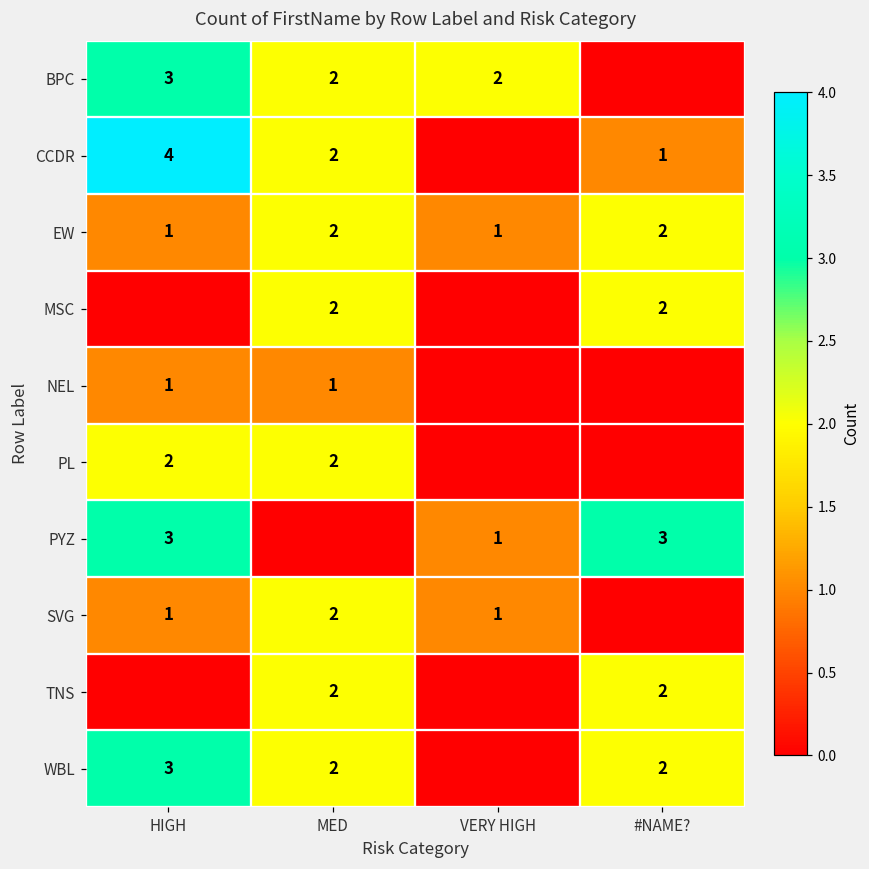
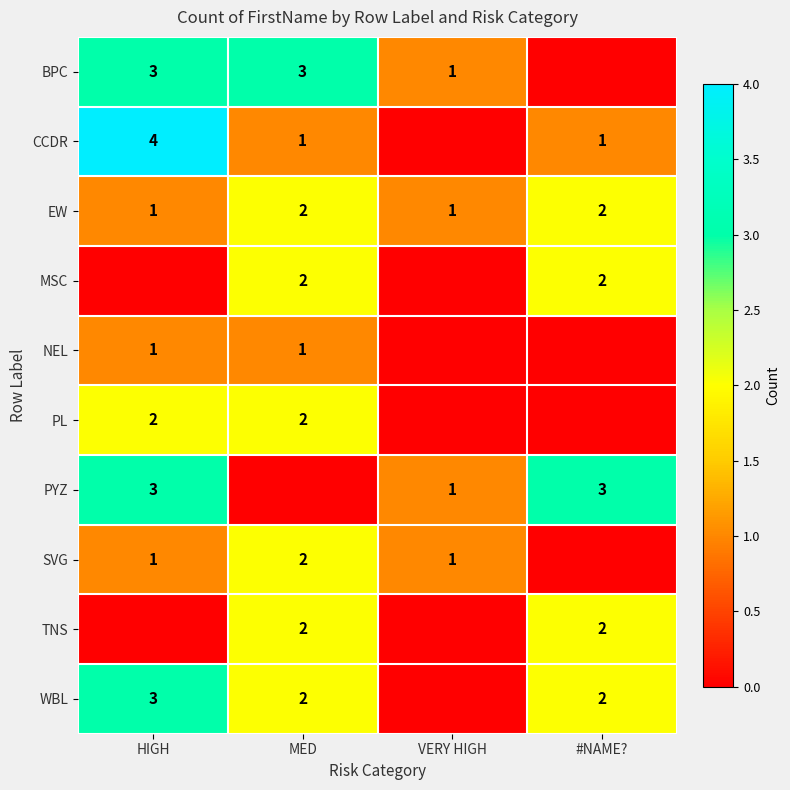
  {
    "BPC": {
      "HIGH": 3,
-     "MED": 2,
-     "VERY HIGH": 2
+     "MED": 3,
+     "VERY HIGH": 1
    },
    "CCDR": {
      "HIGH": 4,
-     "MED": 2,
+     "MED": 1,
      "#NAME?": 1
    },
    "EW": {
      "HIGH": 1,
      "MED": 2,
      "VERY HIGH": 1,
      "#NAME?": 2
    },
    "MSC": {
      "MED": 2,
      "#NAME?": 2
    },
    "NEL": {
      "HIGH": 1,
      "MED": 1
    },
    "PL": {
      "HIGH": 2,
      "MED": 2
    },
    "PYZ": {
      "HIGH": 3,
      "VERY HIGH": 1,
      "#NAME?": 3
    },
    "SVG": {
      "HIGH": 1,
      "MED": 2,
      "VERY HIGH": 1
    },
    "TNS": {
      "MED": 2,
      "#NAME?": 2
    },
    "WBL": {
      "HIGH": 3,
      "MED": 2,
      "#NAME?": 2
    }
  }
